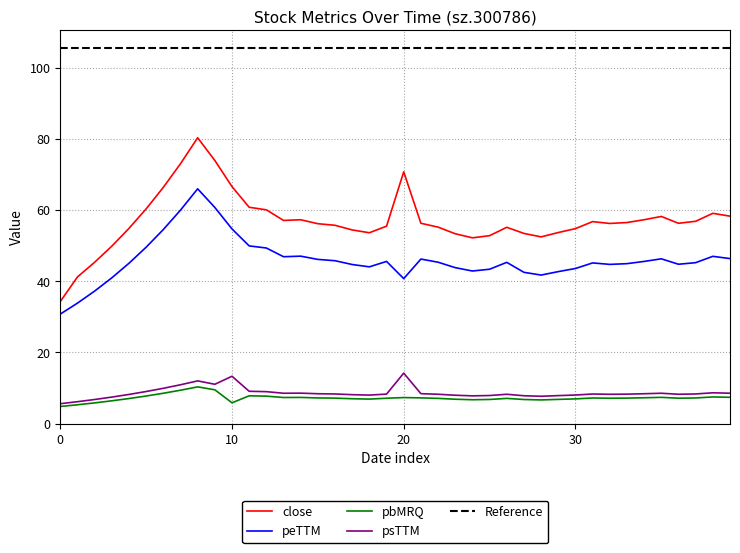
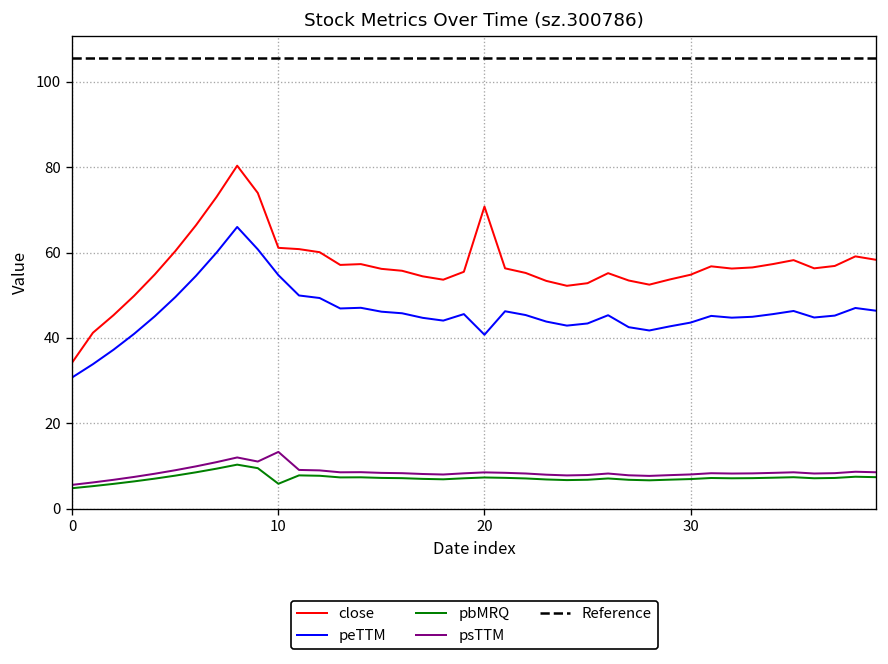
  {
    "close": {
      "0": 34,
-     "10": 67,
+     "10": 61,
      "20": 71,
      "30": 55
    },
    "peTTM": {
      "0": 31,
      "10": 55,
      "20": 41,
      "30": 44
    },
    "pbMRQ": {
      "0": 5,
      "10": 6,
      "20": 7,
      "30": 7
    },
    "psTTM": {
      "0": 6,
      "10": 13,
-     "20": 14,
+     "20": 9,
      "30": 8
    }
  }
